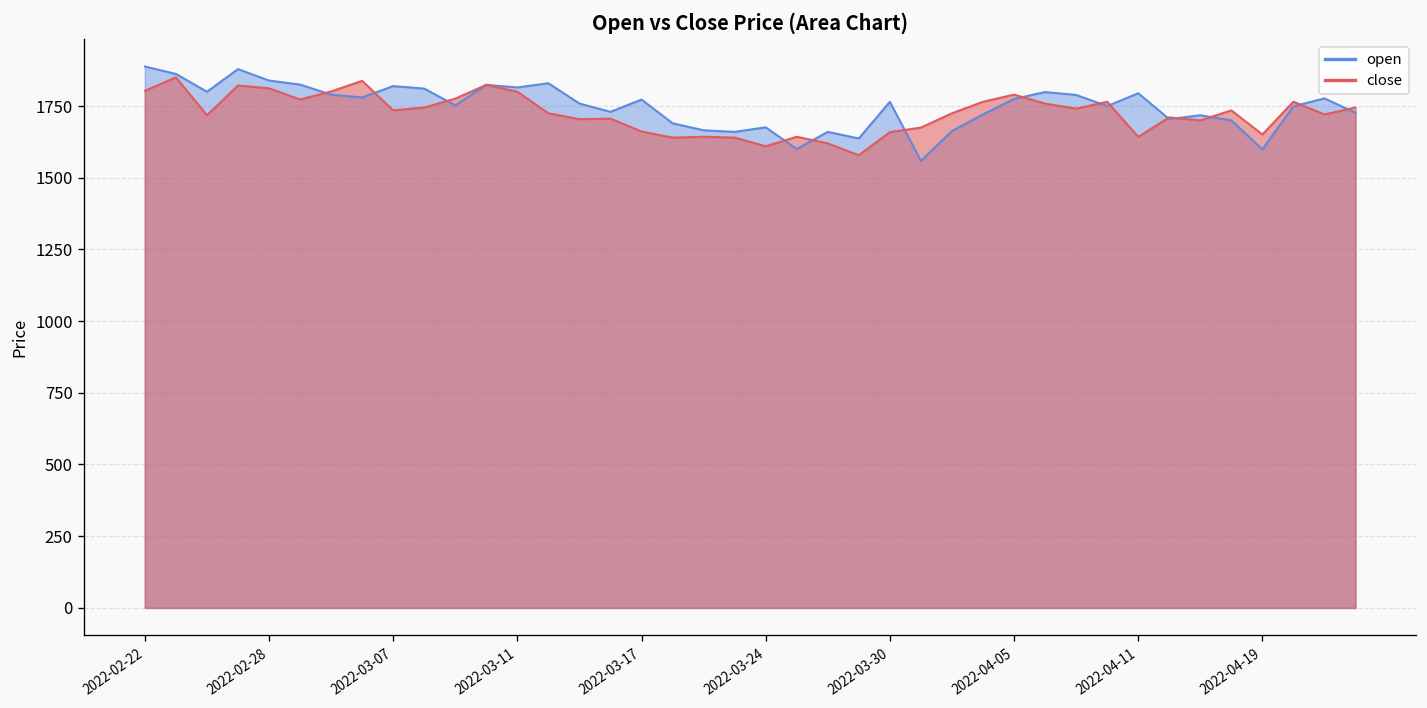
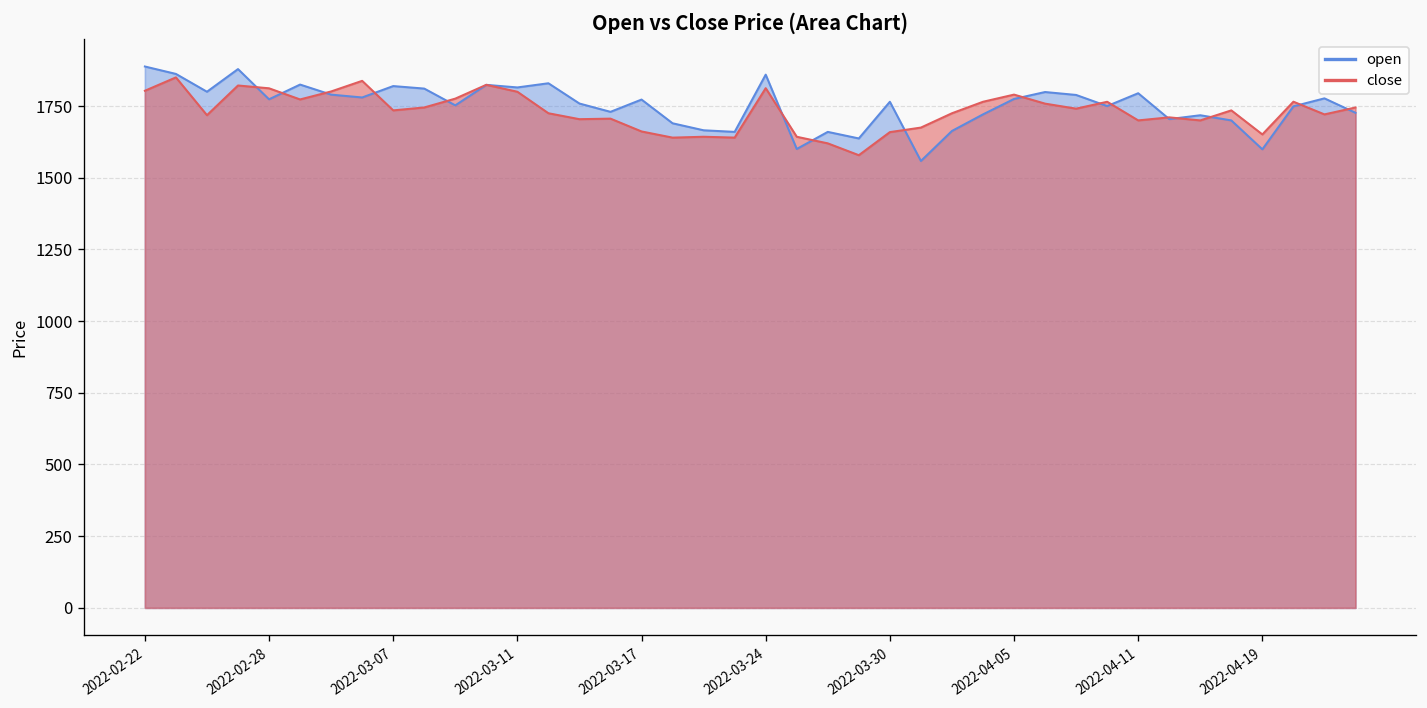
  {
    "open": {
      "2022-02-22": 1890,
-     "2022-02-28": 1840,
+     "2022-02-28": 1770,
      "2022-03-07": 1820,
      "2022-03-11": 1820,
      "2022-03-17": 1770,
-     "2022-03-24": 1680,
+     "2022-03-24": 1860,
      "2022-03-30": 1770,
      "2022-04-05": 1770,
      "2022-04-11": 1790,
      "2022-04-19": 1600
    },
    "close": {
      "2022-02-22": 1800,
      "2022-02-28": 1810,
      "2022-03-07": 1740,
      "2022-03-11": 1800,
      "2022-03-17": 1660,
-     "2022-03-24": 1610,
+     "2022-03-24": 1810,
      "2022-03-30": 1660,
      "2022-04-05": 1790,
-     "2022-04-11": 1640,
+     "2022-04-11": 1700,
      "2022-04-19": 1650
    }
  }
